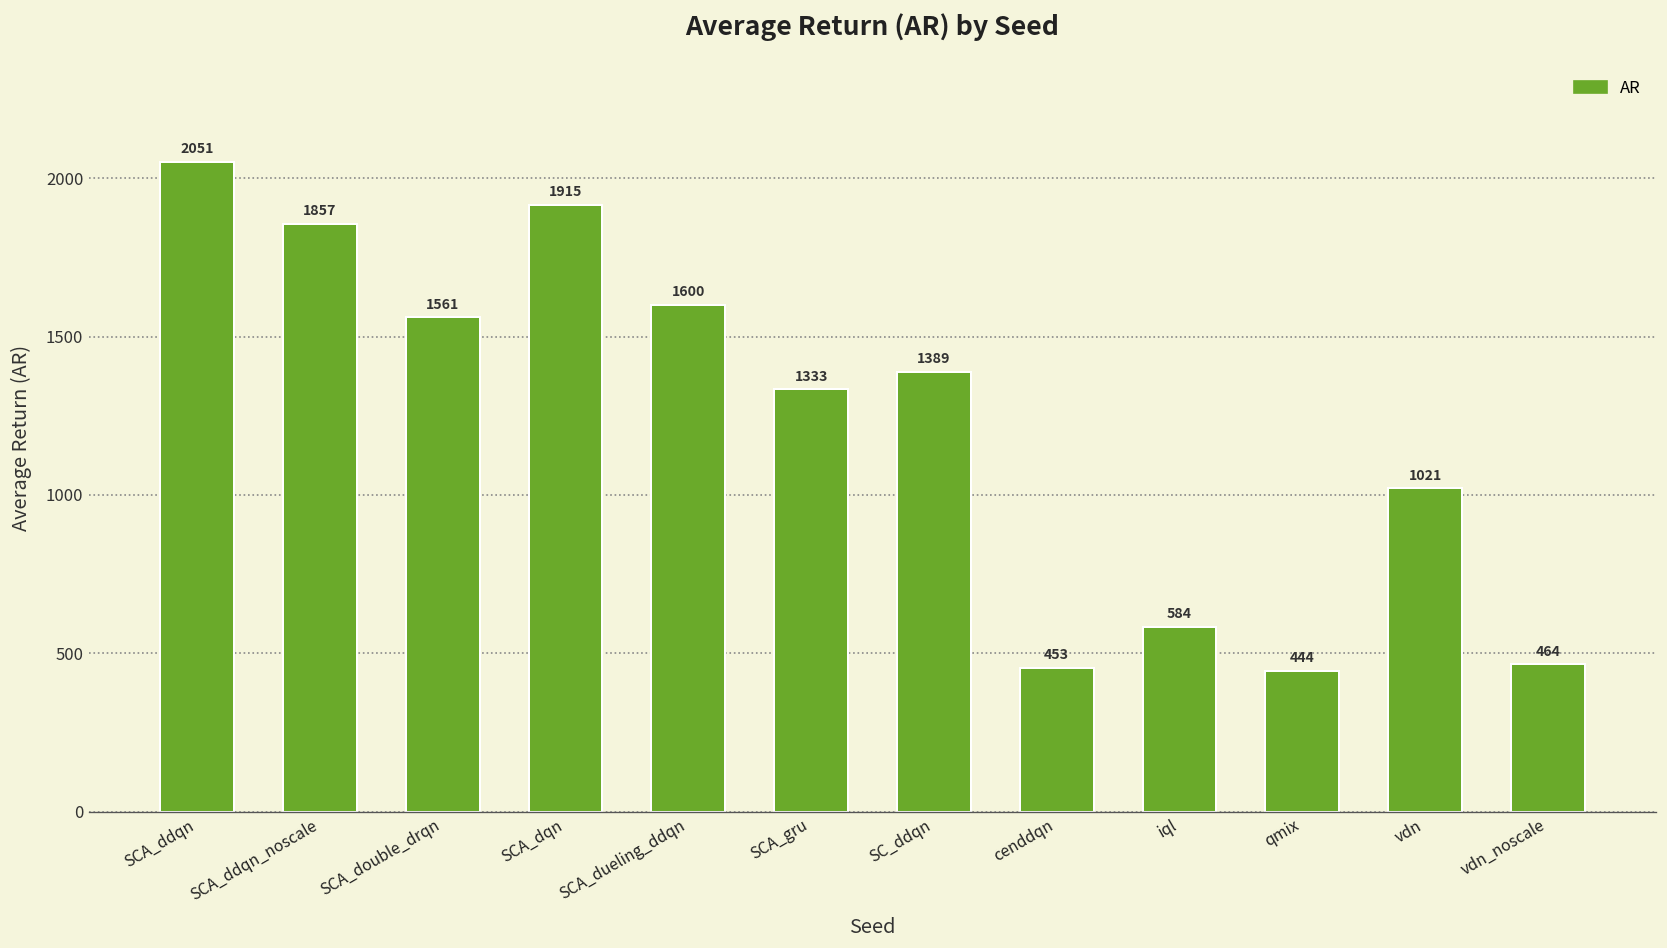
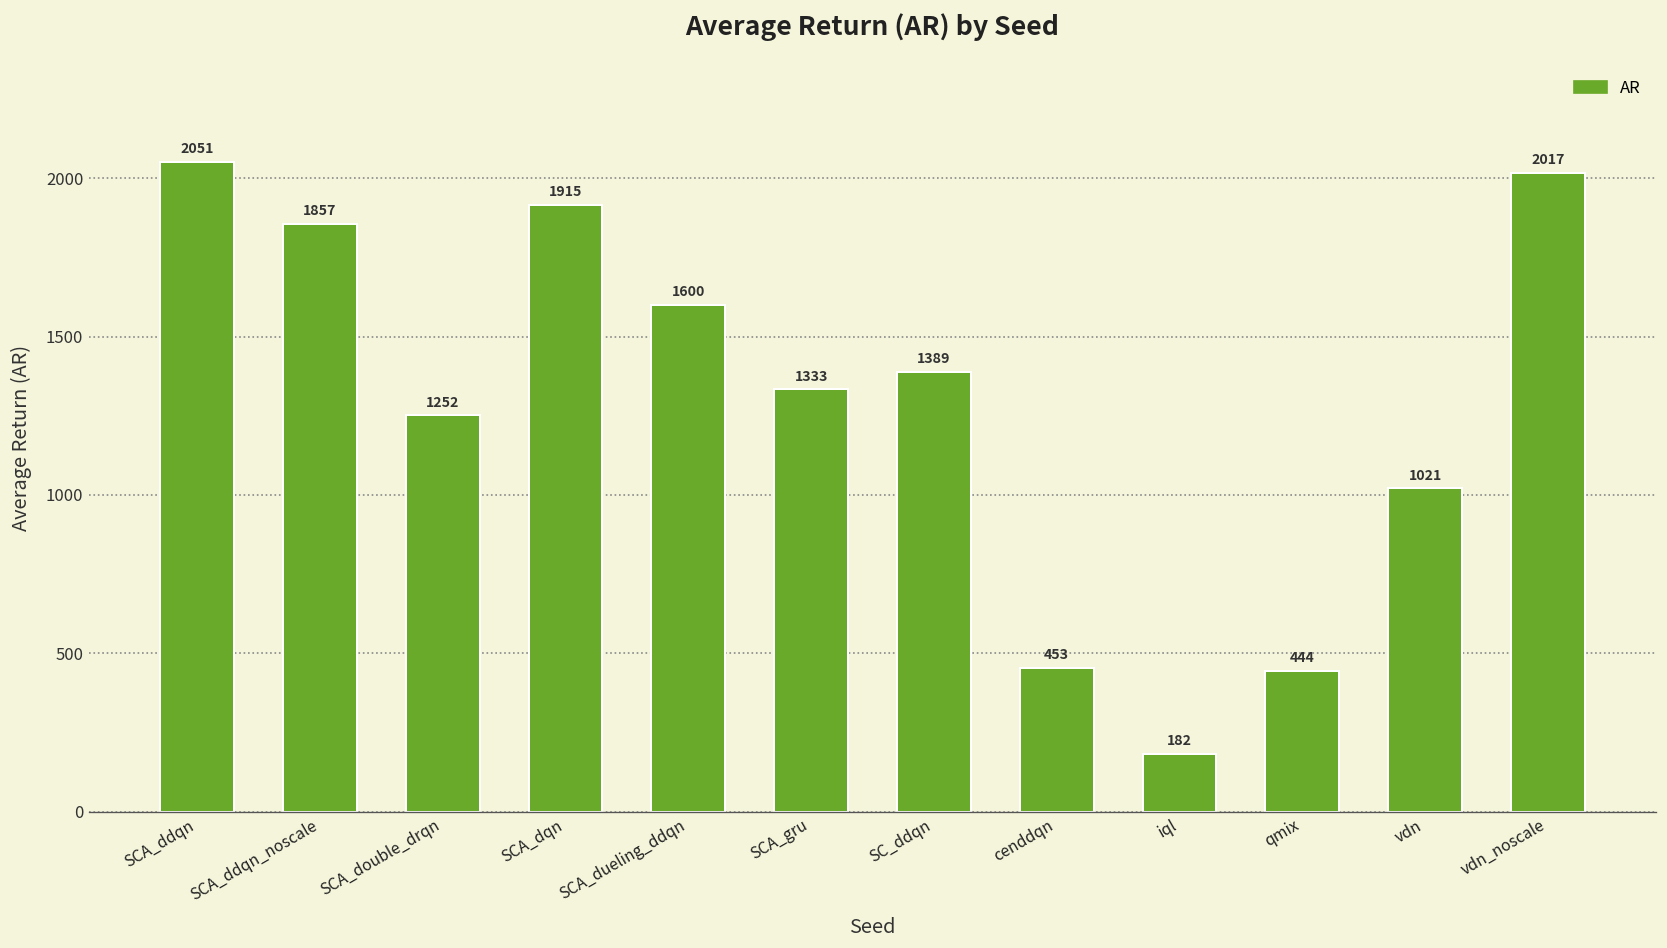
  {
    "SCA_ddqn": 2051,
    "SCA_ddqn_noscale": 1857,
-   "SCA_double_drqn": 1561,
+   "SCA_double_drqn": 1252,
    "SCA_dqn": 1915,
    "SCA_dueling_ddqn": 1600,
    "SCA_gru": 1333,
    "SC_ddqn": 1389,
    "cenddqn": 453,
-   "iql": 584,
+   "iql": 182,
    "qmix": 444,
    "vdn": 1021,
-   "vdn_noscale": 464
+   "vdn_noscale": 2017
  }
